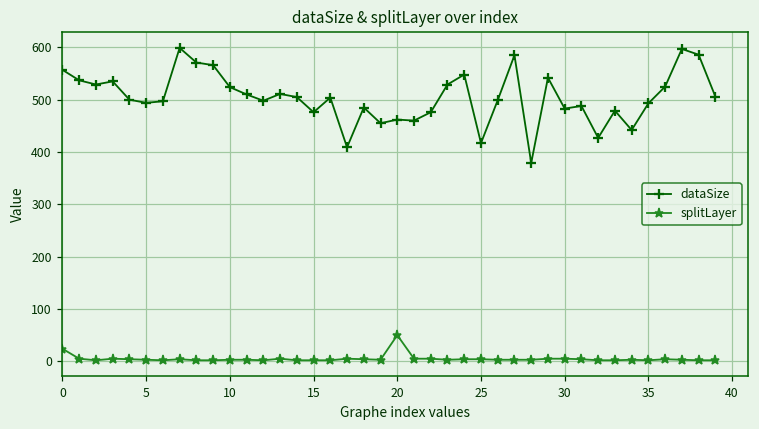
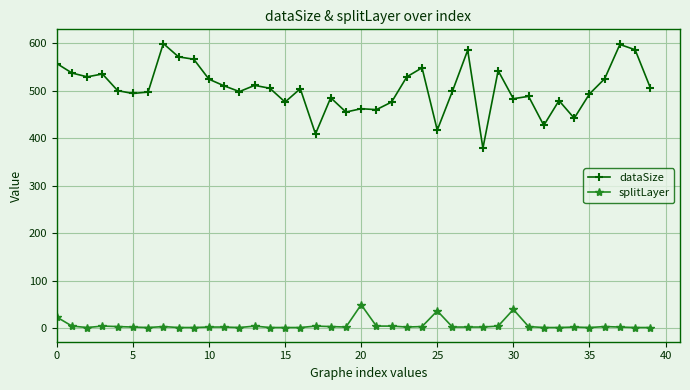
  {
    "dataSize": {
      "0": 560,
      "5": 490,
      "10": 520,
      "15": 480,
      "20": 460,
      "25": 420,
      "30": 480,
      "35": 490
    },
    "splitLayer": {
      "0": 20,
      "5": 0,
      "10": 0,
      "15": 0,
      "20": 50,
-     "25": 0,
-     "30": 10,
+     "25": 40,
+     "30": 40,
      "35": 0
    }
  }
